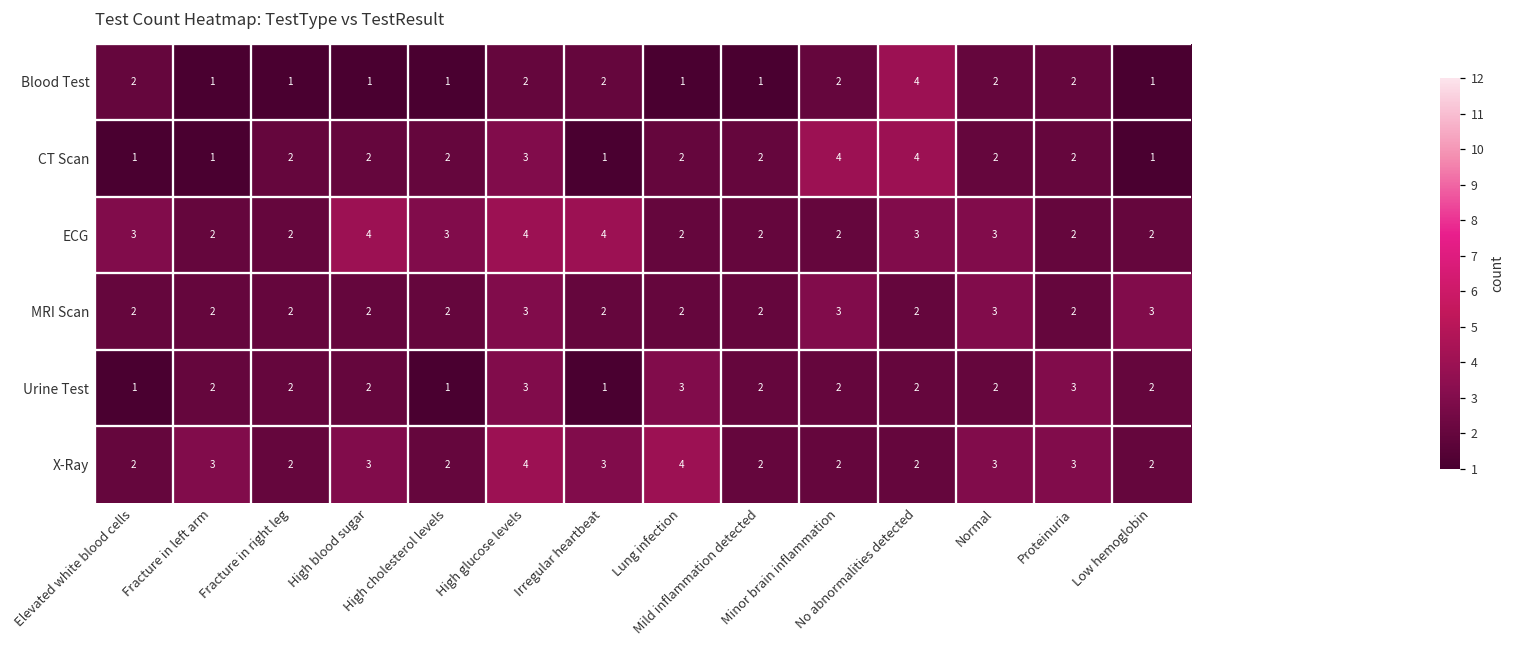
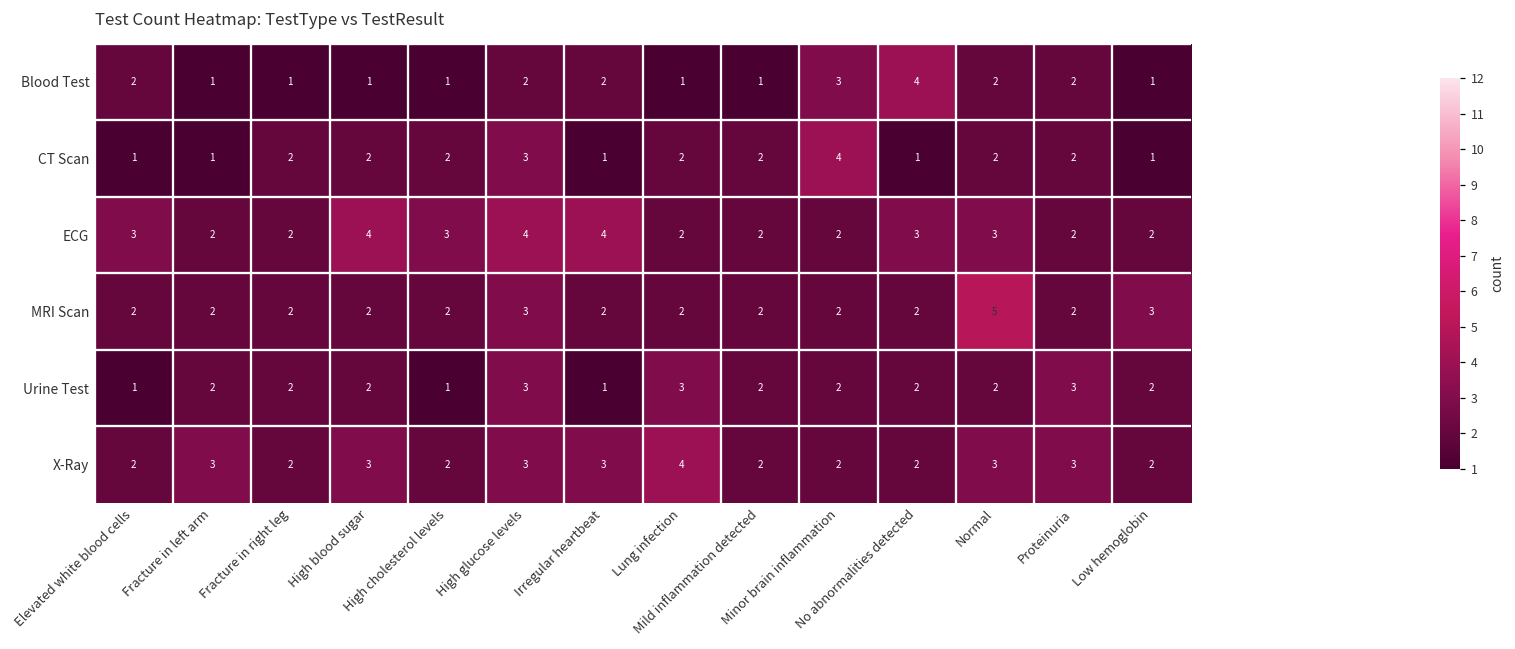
  {
    "Blood Test": {
      "Elevated white blood cells": 2,
      "Fracture in left arm": 1,
      "Fracture in right leg": 1,
      "High blood sugar": 1,
      "High cholesterol levels": 1,
      "High glucose levels": 2,
      "Irregular heartbeat": 2,
      "Lung infection": 1,
      "Mild inflammation detected": 1,
-     "Minor brain inflammation": 2,
+     "Minor brain inflammation": 3,
      "No abnormalities detected": 4,
      "Normal": 2,
      "Proteinuria": 2,
      "Low hemoglobin": 1
    },
    "CT Scan": {
      "Elevated white blood cells": 1,
      "Fracture in left arm": 1,
      "Fracture in right leg": 2,
      "High blood sugar": 2,
      "High cholesterol levels": 2,
      "High glucose levels": 3,
      "Irregular heartbeat": 1,
      "Lung infection": 2,
      "Mild inflammation detected": 2,
      "Minor brain inflammation": 4,
-     "No abnormalities detected": 4,
+     "No abnormalities detected": 1,
      "Normal": 2,
      "Proteinuria": 2,
      "Low hemoglobin": 1
    },
    "ECG": {
      "Elevated white blood cells": 3,
      "Fracture in left arm": 2,
      "Fracture in right leg": 2,
      "High blood sugar": 4,
      "High cholesterol levels": 3,
      "High glucose levels": 4,
      "Irregular heartbeat": 4,
      "Lung infection": 2,
      "Mild inflammation detected": 2,
      "Minor brain inflammation": 2,
      "No abnormalities detected": 3,
      "Normal": 3,
      "Proteinuria": 2,
      "Low hemoglobin": 2
    },
    "MRI Scan": {
      "Elevated white blood cells": 2,
      "Fracture in left arm": 2,
      "Fracture in right leg": 2,
      "High blood sugar": 2,
      "High cholesterol levels": 2,
      "High glucose levels": 3,
      "Irregular heartbeat": 2,
      "Lung infection": 2,
      "Mild inflammation detected": 2,
-     "Minor brain inflammation": 3,
+     "Minor brain inflammation": 2,
      "No abnormalities detected": 2,
-     "Normal": 3,
+     "Normal": 5,
      "Proteinuria": 2,
      "Low hemoglobin": 3
    },
    "Urine Test": {
      "Elevated white blood cells": 1,
      "Fracture in left arm": 2,
      "Fracture in right leg": 2,
      "High blood sugar": 2,
      "High cholesterol levels": 1,
      "High glucose levels": 3,
      "Irregular heartbeat": 1,
      "Lung infection": 3,
      "Mild inflammation detected": 2,
      "Minor brain inflammation": 2,
      "No abnormalities detected": 2,
      "Normal": 2,
      "Proteinuria": 3,
      "Low hemoglobin": 2
    },
    "X-Ray": {
      "Elevated white blood cells": 2,
      "Fracture in left arm": 3,
      "Fracture in right leg": 2,
      "High blood sugar": 3,
      "High cholesterol levels": 2,
-     "High glucose levels": 4,
+     "High glucose levels": 3,
      "Irregular heartbeat": 3,
      "Lung infection": 4,
      "Mild inflammation detected": 2,
      "Minor brain inflammation": 2,
      "No abnormalities detected": 2,
      "Normal": 3,
      "Proteinuria": 3,
      "Low hemoglobin": 2
    }
  }
